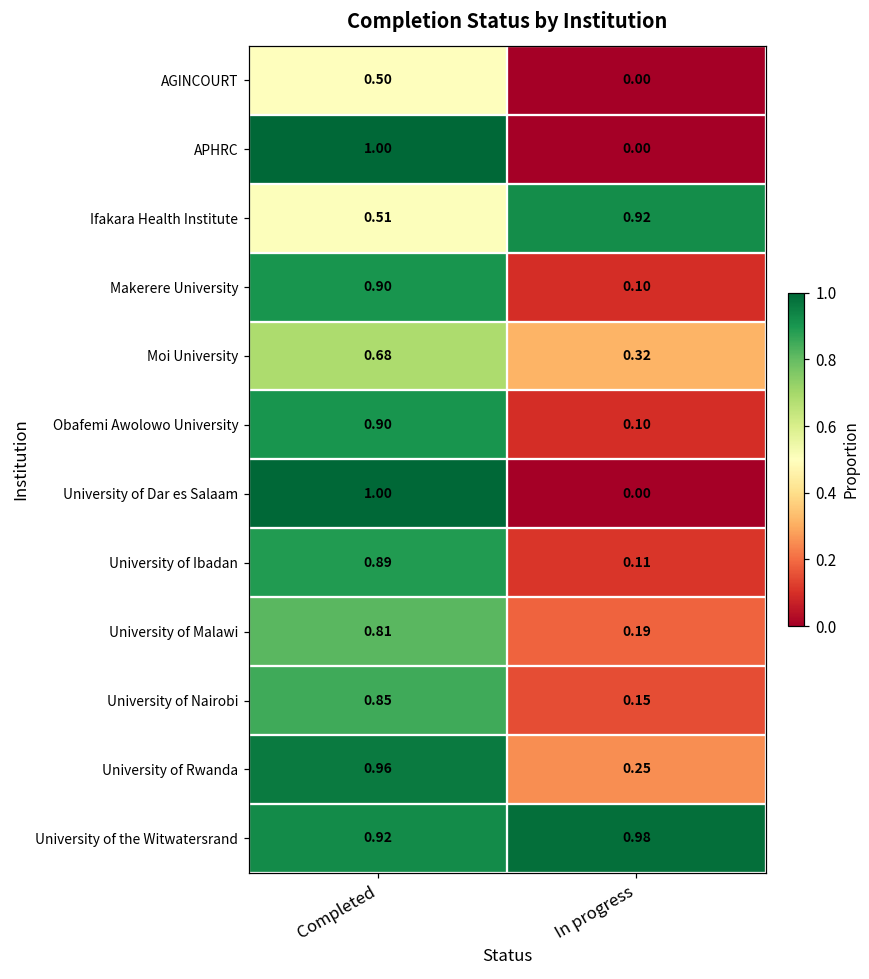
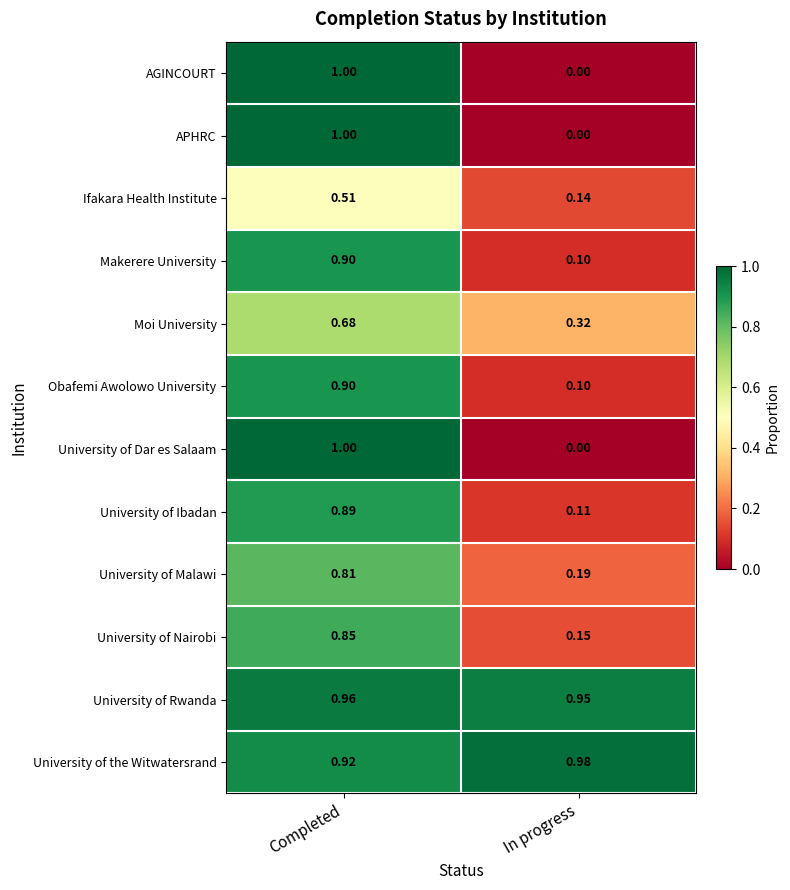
  {
    "AGINCOURT": {
-     "Completed": 0.50,
+     "Completed": 1.00,
      "In progress": 0.00
    },
    "APHRC": {
      "Completed": 1.00,
      "In progress": 0.00
    },
    "Ifakara Health Institute": {
      "Completed": 0.51,
-     "In progress": 0.92
+     "In progress": 0.14
    },
    "Makerere University": {
      "Completed": 0.90,
      "In progress": 0.10
    },
    "Moi University": {
      "Completed": 0.68,
      "In progress": 0.32
    },
    "Obafemi Awolowo University": {
      "Completed": 0.90,
      "In progress": 0.10
    },
    "University of Dar es Salaam": {
      "Completed": 1.00,
      "In progress": 0.00
    },
    "University of Ibadan": {
      "Completed": 0.89,
      "In progress": 0.11
    },
    "University of Malawi": {
      "Completed": 0.81,
      "In progress": 0.19
    },
    "University of Nairobi": {
      "Completed": 0.85,
      "In progress": 0.15
    },
    "University of Rwanda": {
      "Completed": 0.96,
-     "In progress": 0.25
+     "In progress": 0.95
    },
    "University of the Witwatersrand": {
      "Completed": 0.92,
      "In progress": 0.98
    }
  }
